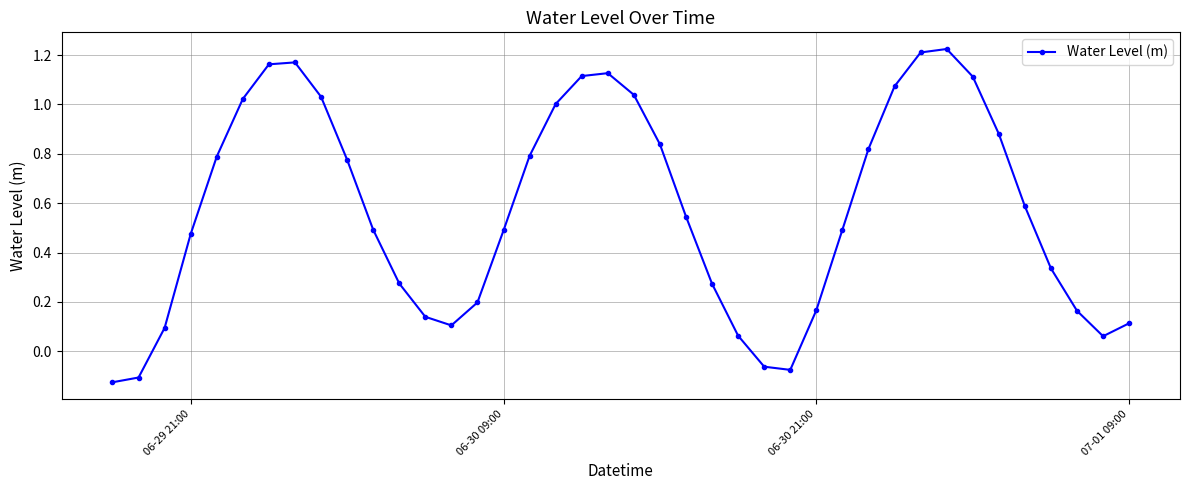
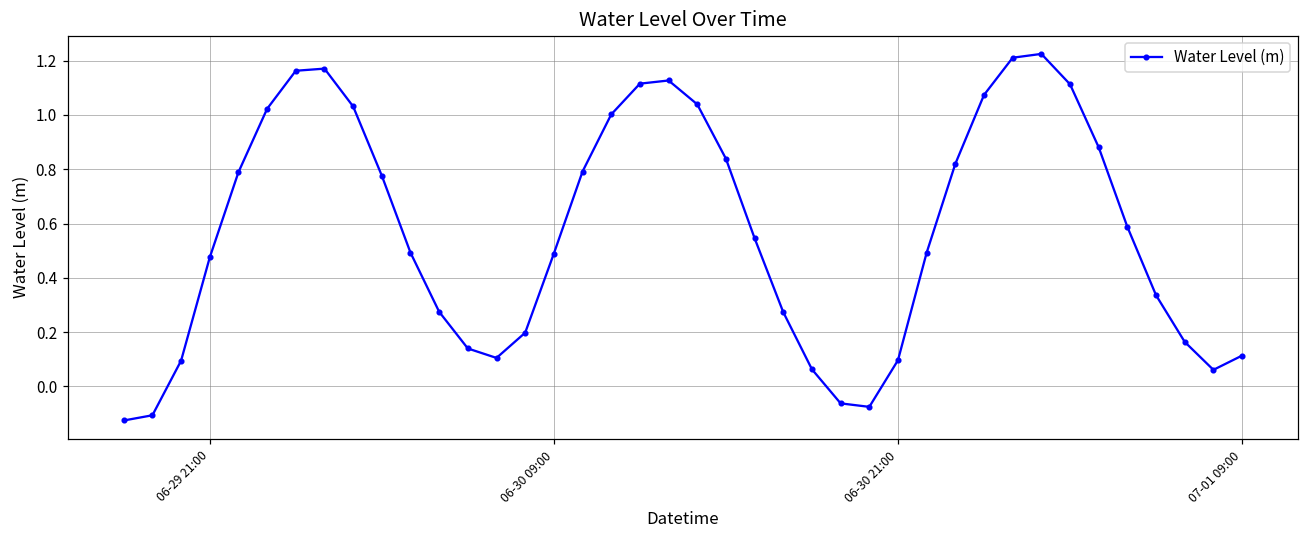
  {
    "06-29 21:00": 0.48,
    "06-30 09:00": 0.49,
-   "06-30 21:00": 0.17,
+   "06-30 21:00": 0.10,
    "07-01 09:00": 0.11
  }
